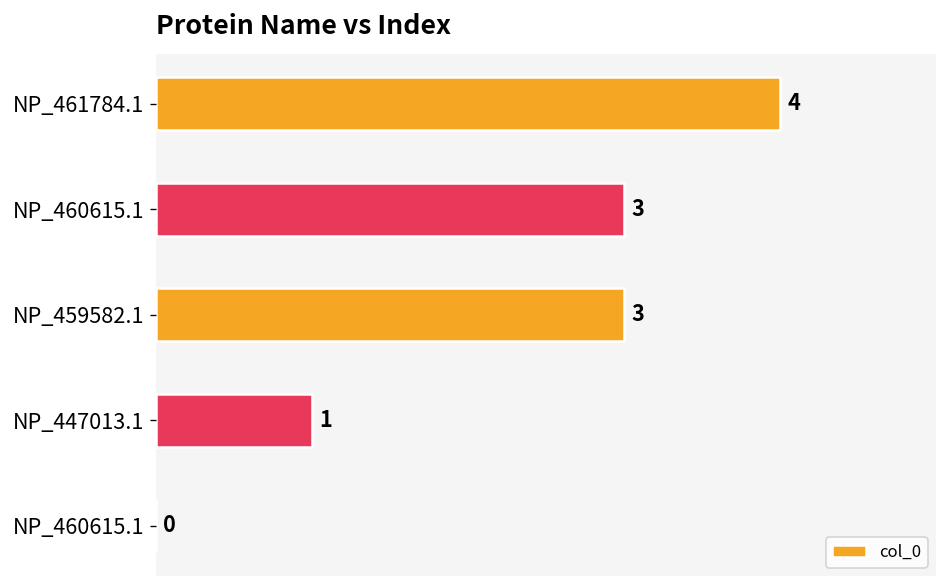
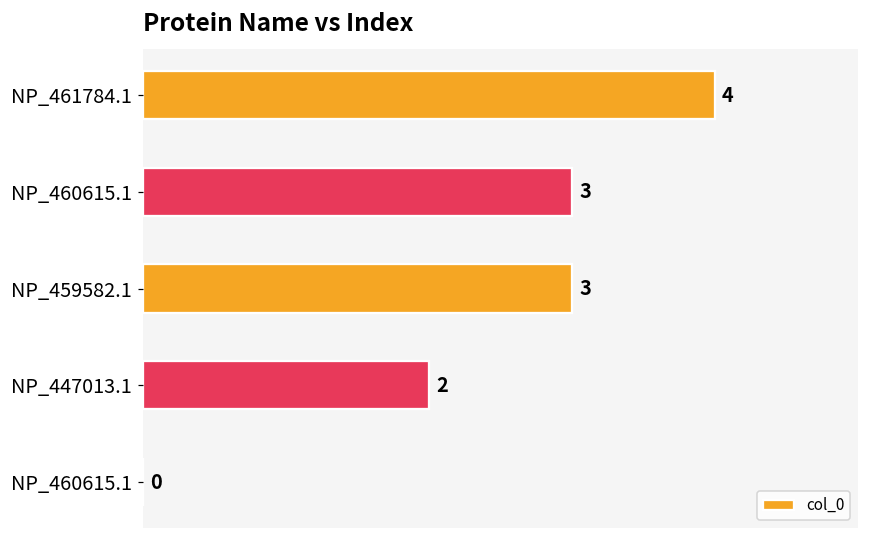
  {
    "NP_461784.1": 4,
    "NP_459582.1": 3,
-   "NP_447013.1": 1
+   "NP_447013.1": 2
  }
